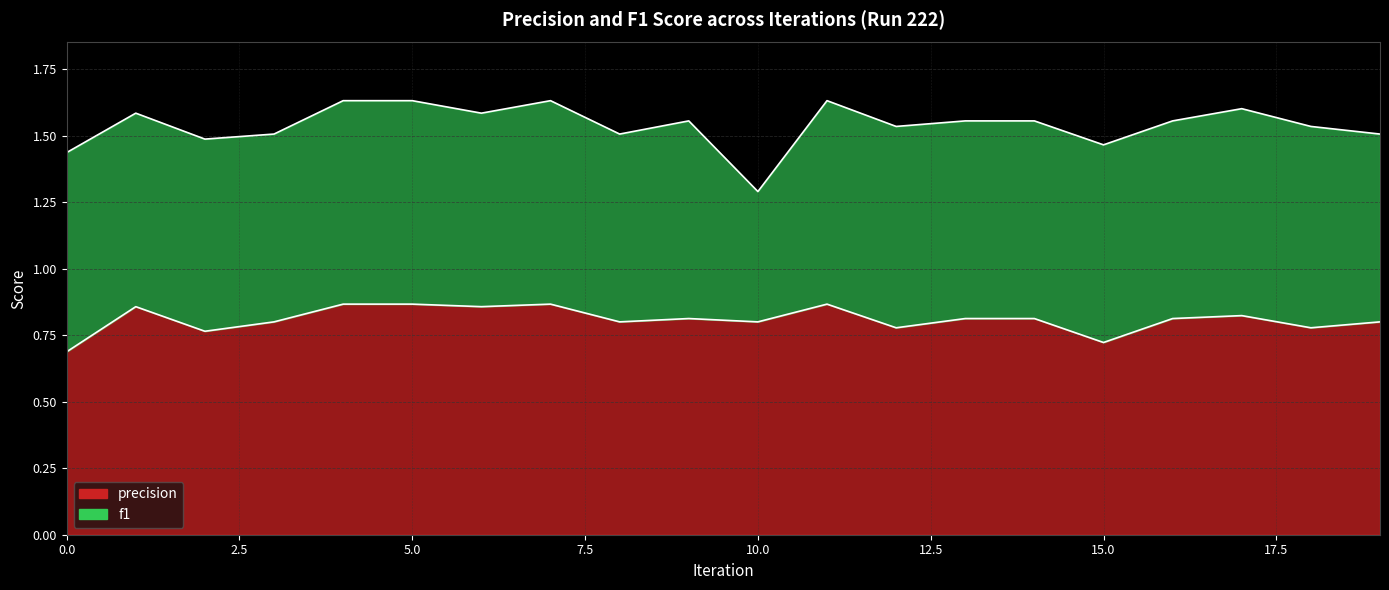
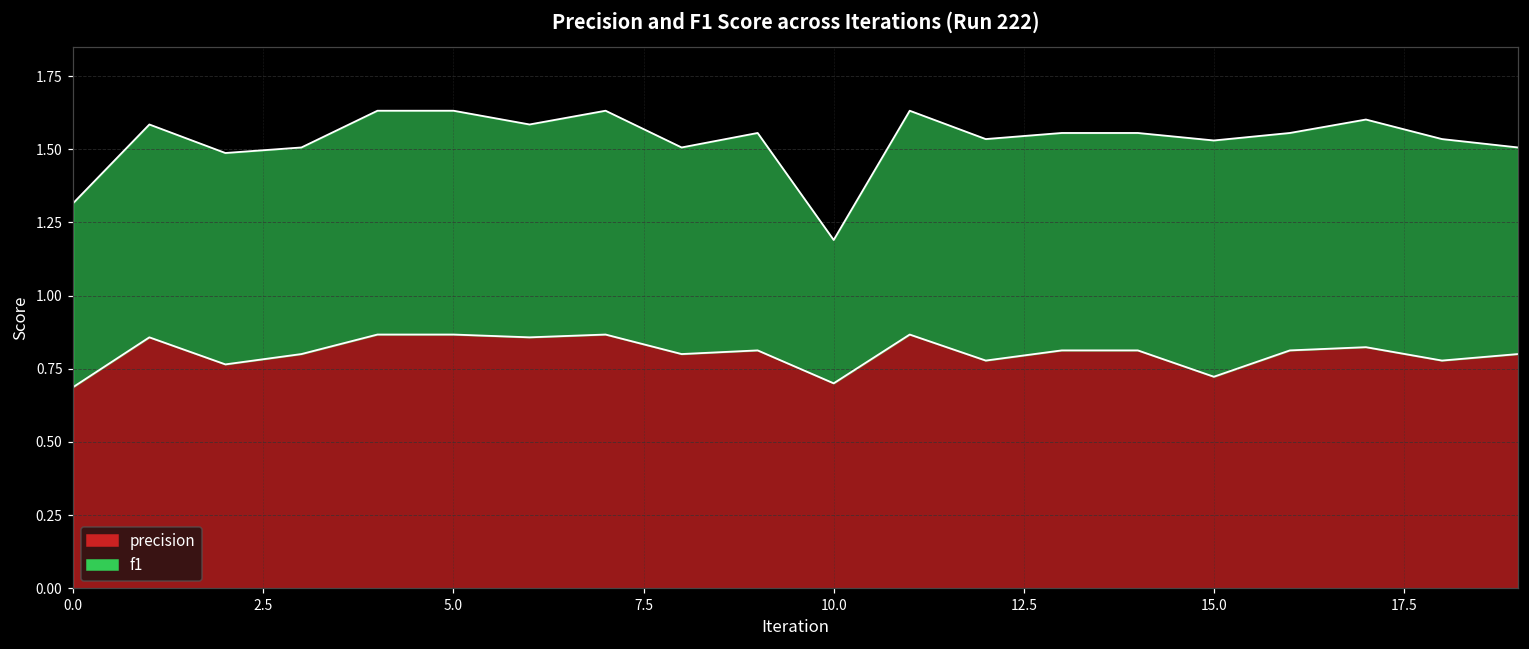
  {
    "precision": {
      "0.0": 0.69,
      "5.0": 0.87,
-     "10.0": 0.8,
+     "10.0": 0.7,
      "15.0": 0.72
    },
    "f1": {
-     "0.0": 0.75,
+     "0.0": 0.63,
      "5.0": 0.76,
      "10.0": 0.49,
-     "15.0": 0.74
+     "15.0": 0.81
    }
  }
